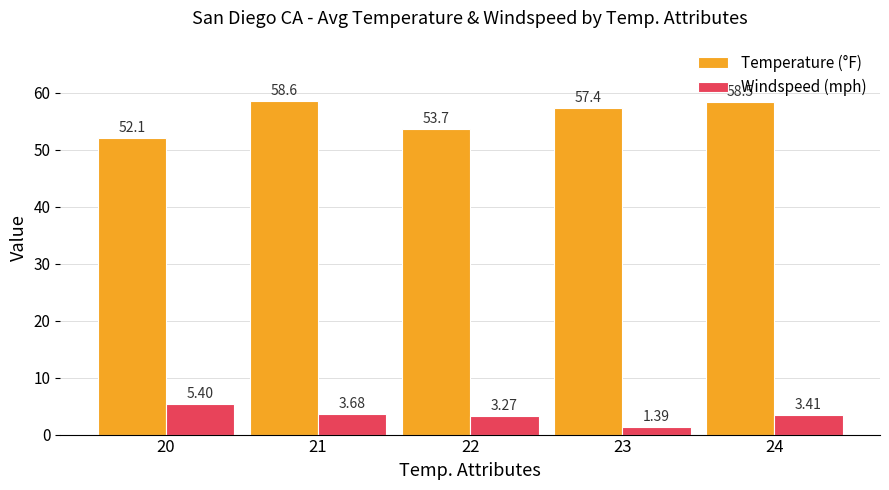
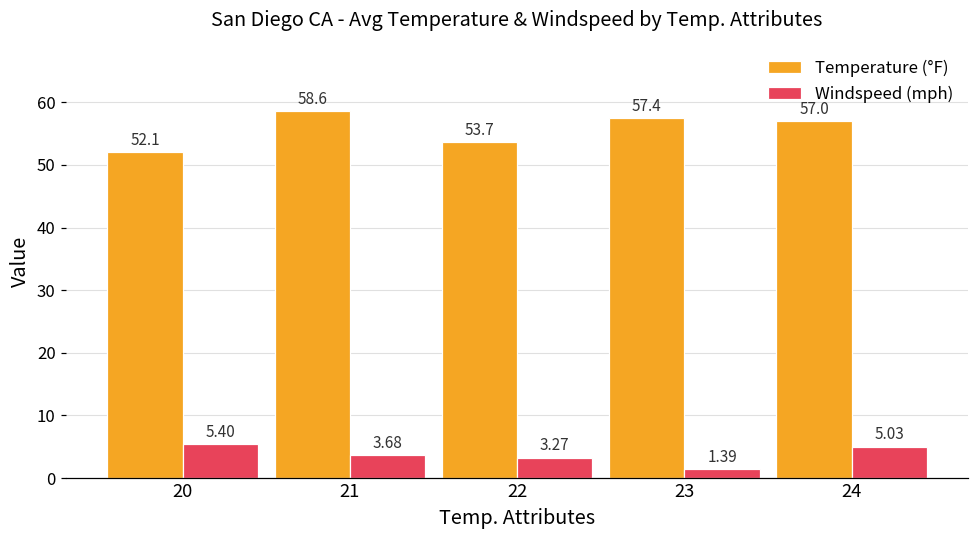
  {
    "Temperature (°F)": {
      "20": 52.1,
      "21": 58.6,
      "22": 53.7,
      "23": 57.4,
-     "24": 58.5
+     "24": 57.0
    },
    "Windspeed (mph)": {
      "20": 5.40,
      "21": 3.68,
      "22": 3.27,
      "23": 1.39,
-     "24": 3.41
+     "24": 5.03
    }
  }
